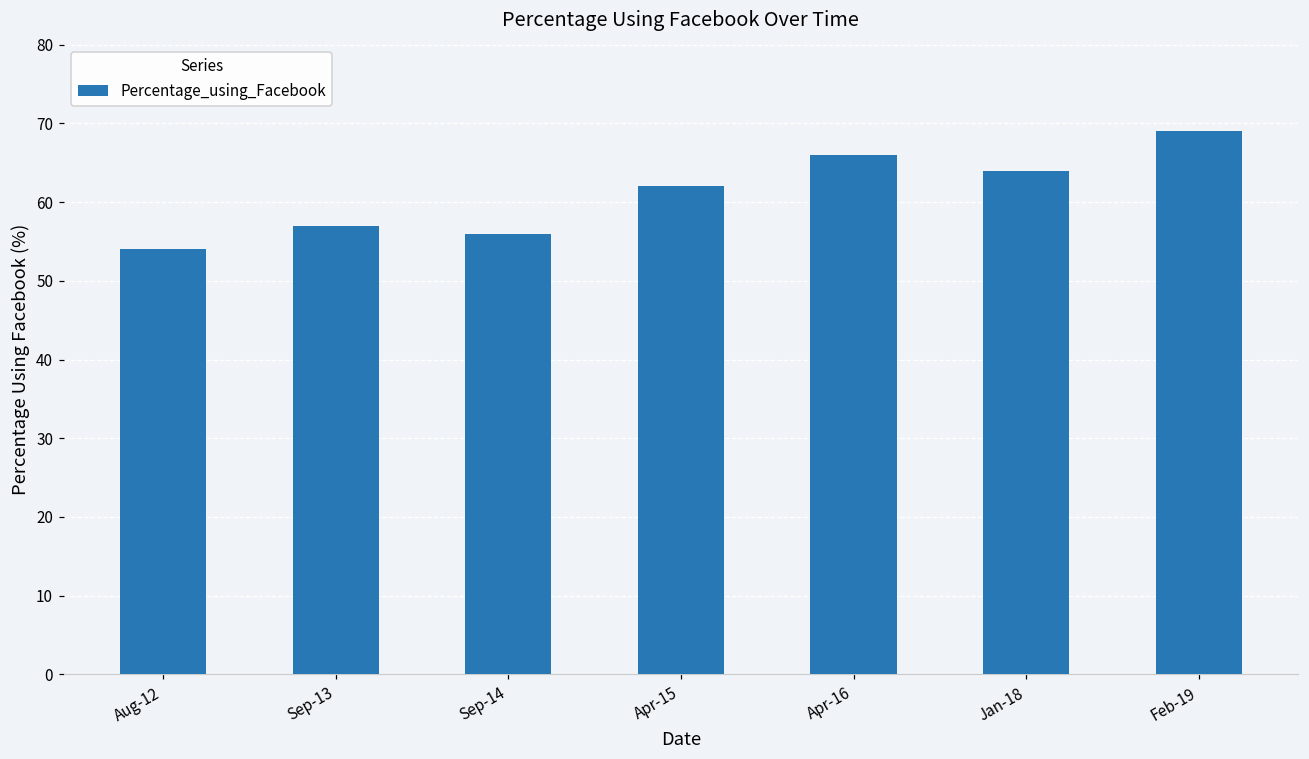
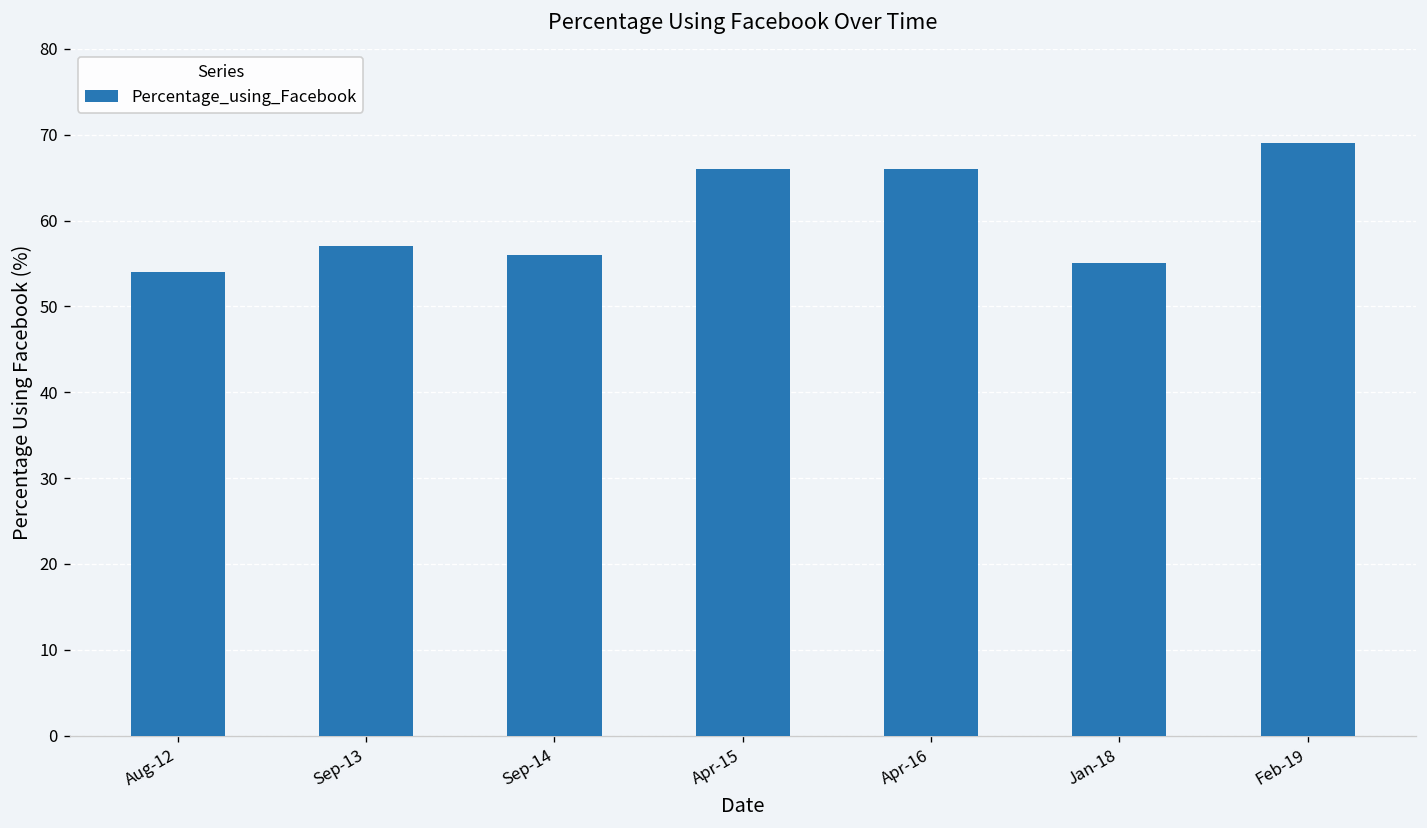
  {
    "Aug-12": 54,
    "Sep-13": 57,
    "Sep-14": 56,
-   "Apr-15": 62,
+   "Apr-15": 66,
    "Apr-16": 66,
-   "Jan-18": 64,
+   "Jan-18": 55,
    "Feb-19": 69
  }
